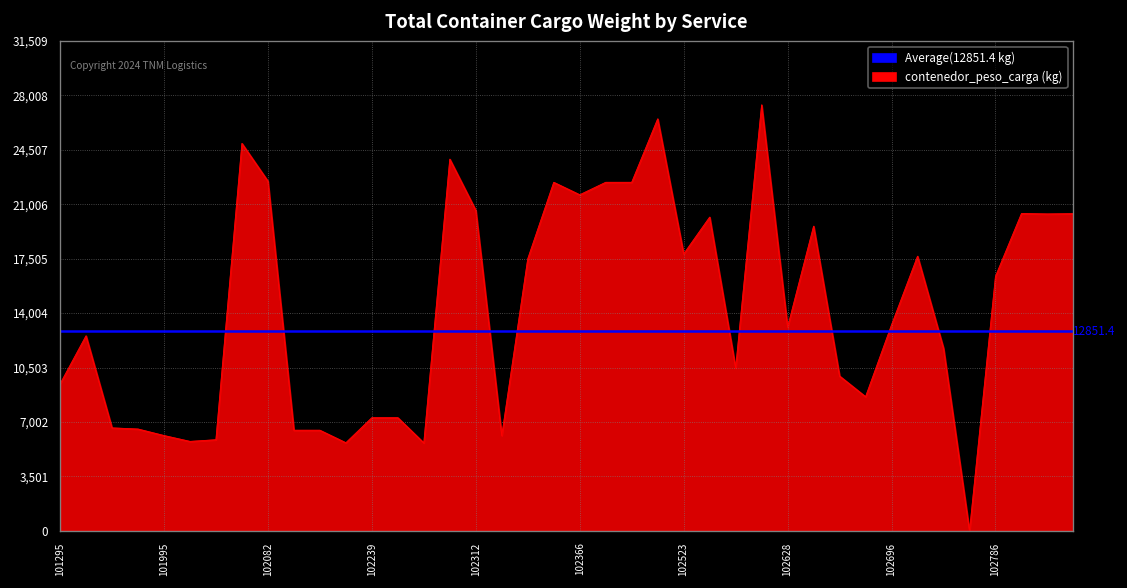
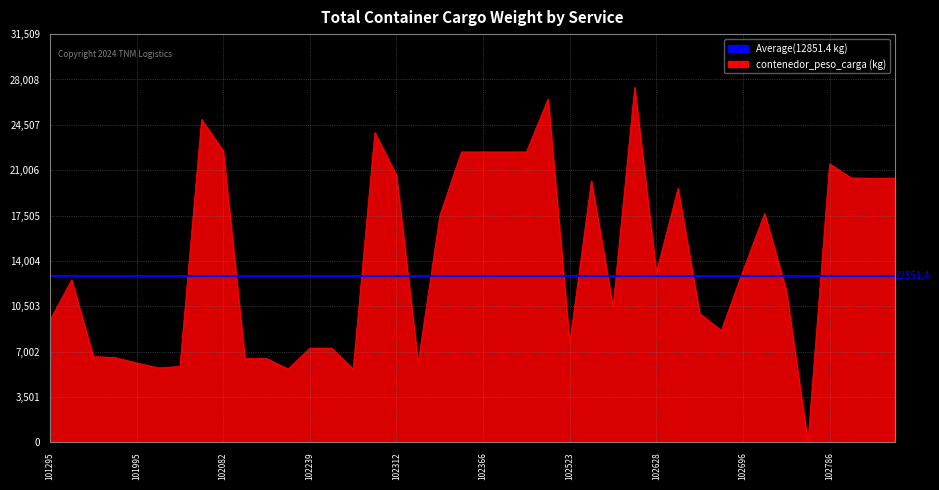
  {
    "101295": "9,400",
    "101995": "6,100",
    "102082": "22,500",
    "102239": "7,300",
    "102312": "20,600",
-   "102366": "21,600",
-   "102523": "17,800",
+   "102366": "22,400",
+   "102523": "7,700",
    "102628": "13,100",
    "102696": "13,200",
-   "102786": "16,400"
+   "102786": "21,500"
  }
